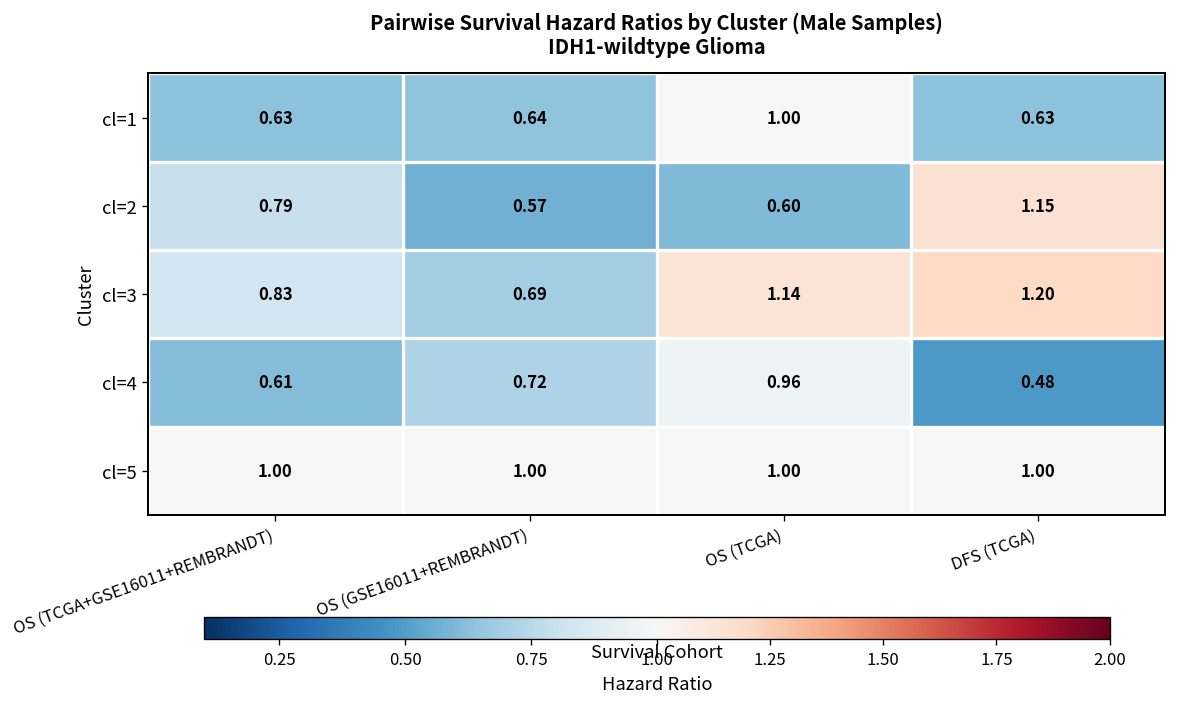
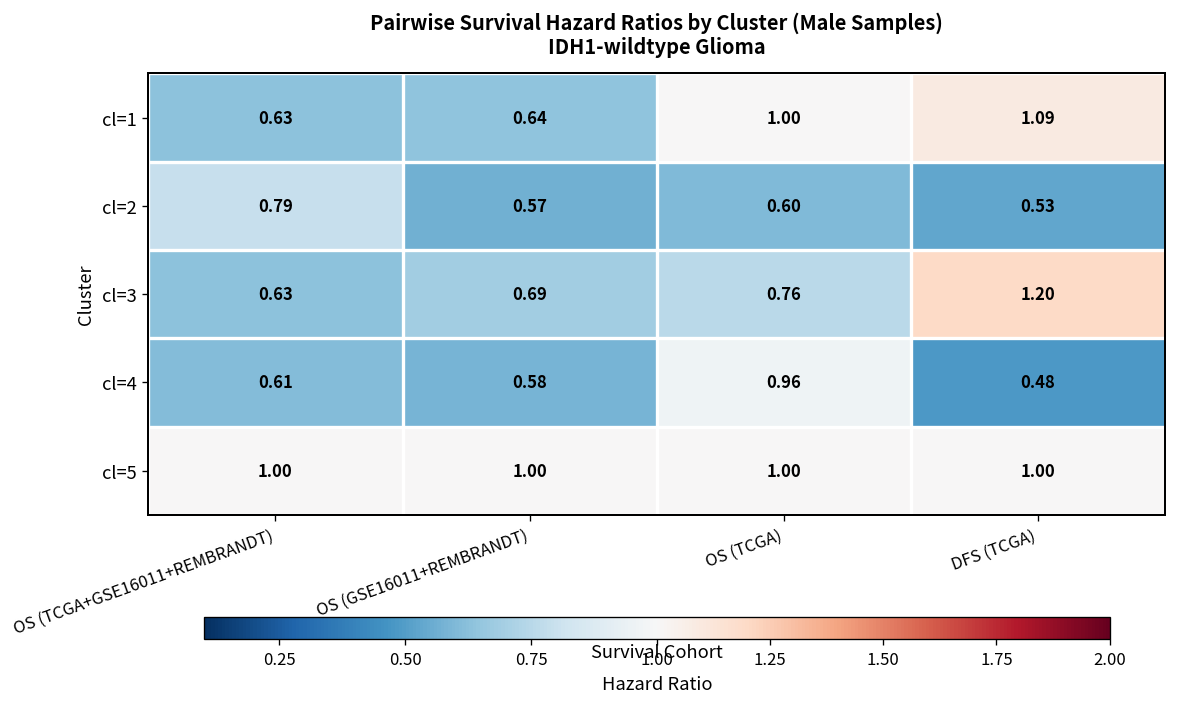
  {
    "cl=1": {
      "OS (TCGA+GSE16011+REMBRANDT)": 0.63,
      "OS (GSE16011+REMBRANDT)": 0.64,
      "OS (TCGA)": 1.00,
-     "DFS (TCGA)": 0.63
+     "DFS (TCGA)": 1.09
    },
    "cl=2": {
      "OS (TCGA+GSE16011+REMBRANDT)": 0.79,
      "OS (GSE16011+REMBRANDT)": 0.57,
      "OS (TCGA)": 0.60,
-     "DFS (TCGA)": 1.15
+     "DFS (TCGA)": 0.53
    },
    "cl=3": {
-     "OS (TCGA+GSE16011+REMBRANDT)": 0.83,
+     "OS (TCGA+GSE16011+REMBRANDT)": 0.63,
      "OS (GSE16011+REMBRANDT)": 0.69,
-     "OS (TCGA)": 1.14,
+     "OS (TCGA)": 0.76,
      "DFS (TCGA)": 1.20
    },
    "cl=4": {
      "OS (TCGA+GSE16011+REMBRANDT)": 0.61,
-     "OS (GSE16011+REMBRANDT)": 0.72,
+     "OS (GSE16011+REMBRANDT)": 0.58,
      "OS (TCGA)": 0.96,
      "DFS (TCGA)": 0.48
    },
    "cl=5": {
      "OS (TCGA+GSE16011+REMBRANDT)": 1.00,
      "OS (GSE16011+REMBRANDT)": 1.00,
      "OS (TCGA)": 1.00,
      "DFS (TCGA)": 1.00
    }
  }
